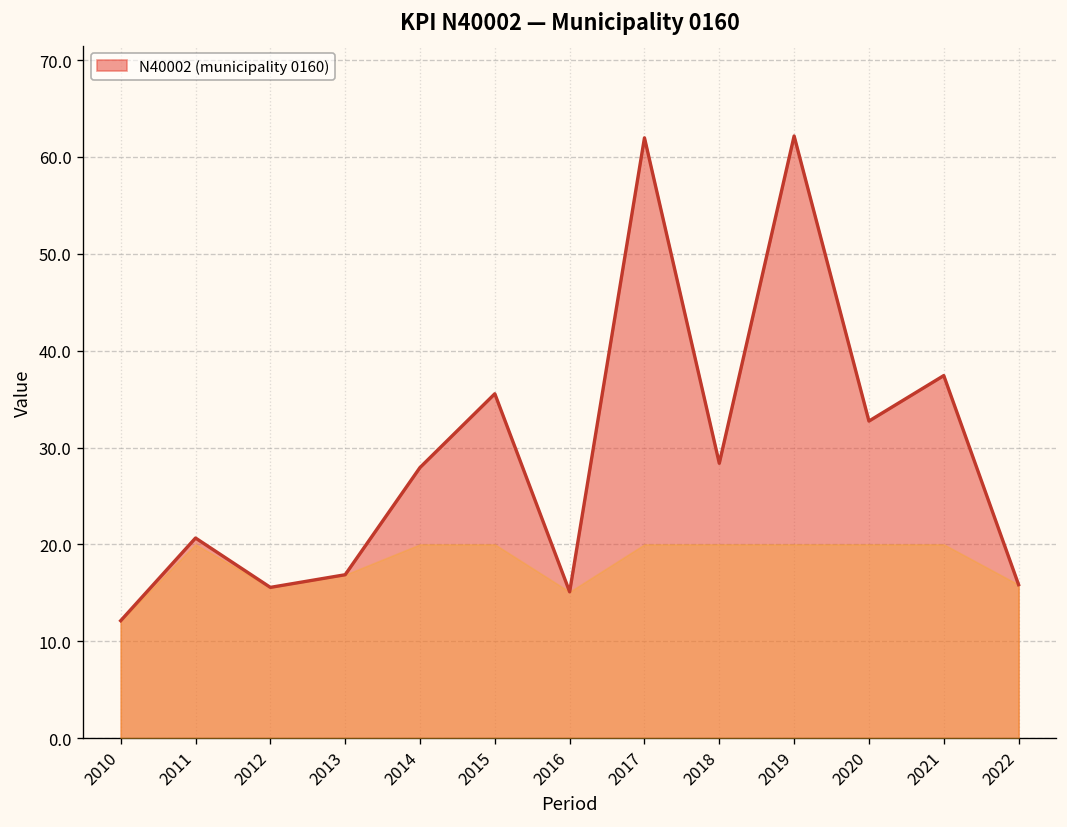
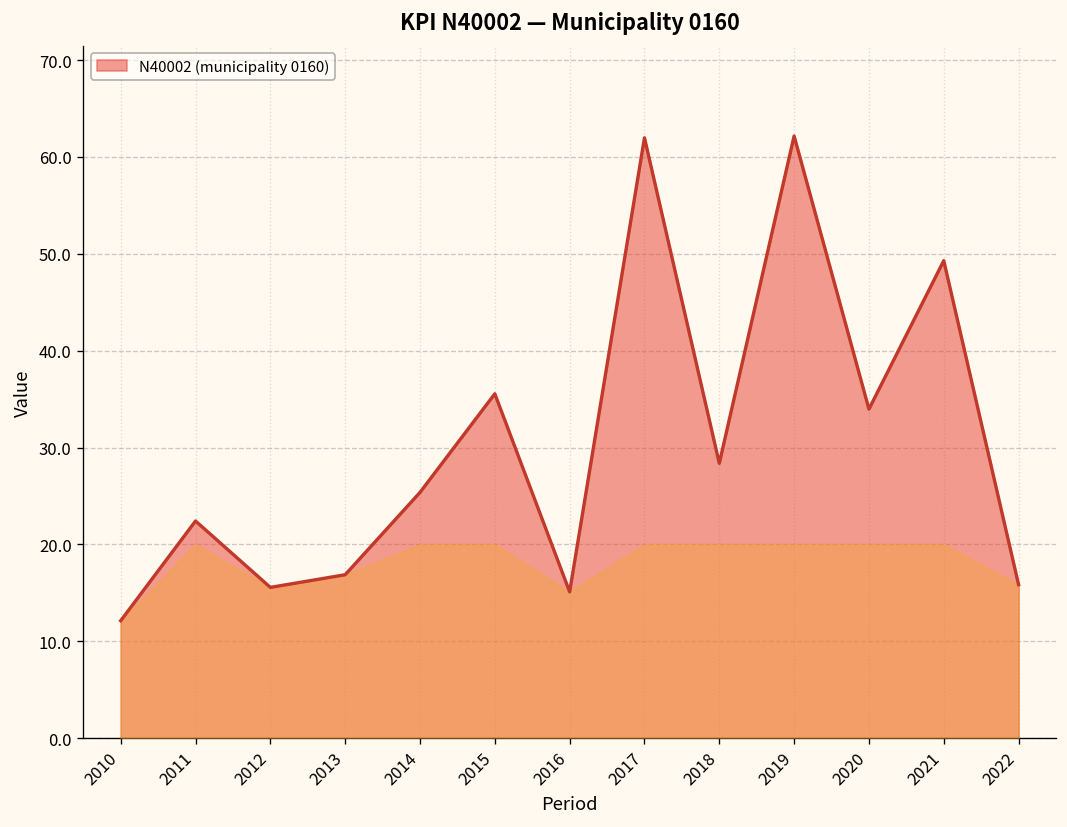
  {
    "N40002 (municipality 0160)": {
-     "2011": 21,
-     "2014": 28,
+     "2011": 22,
+     "2014": 25,
      "2015": 36,
      "2017": 62,
      "2018": 28,
      "2019": 62,
-     "2020": 33,
-     "2021": 37
+     "2020": 34,
+     "2021": 49
    }
  }
